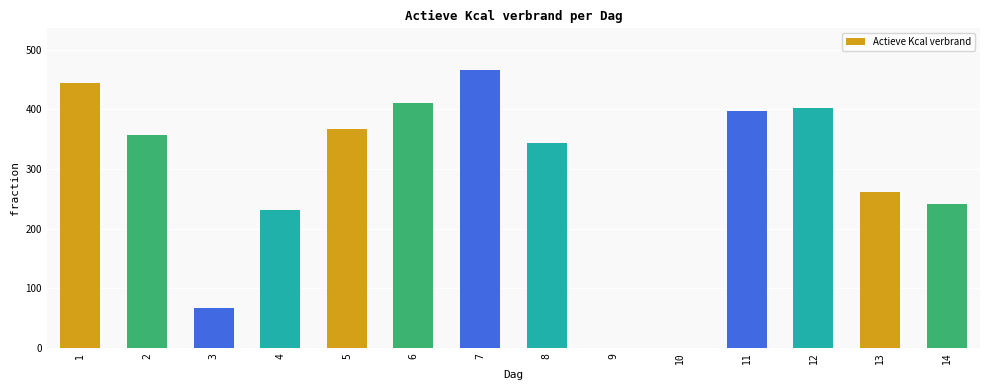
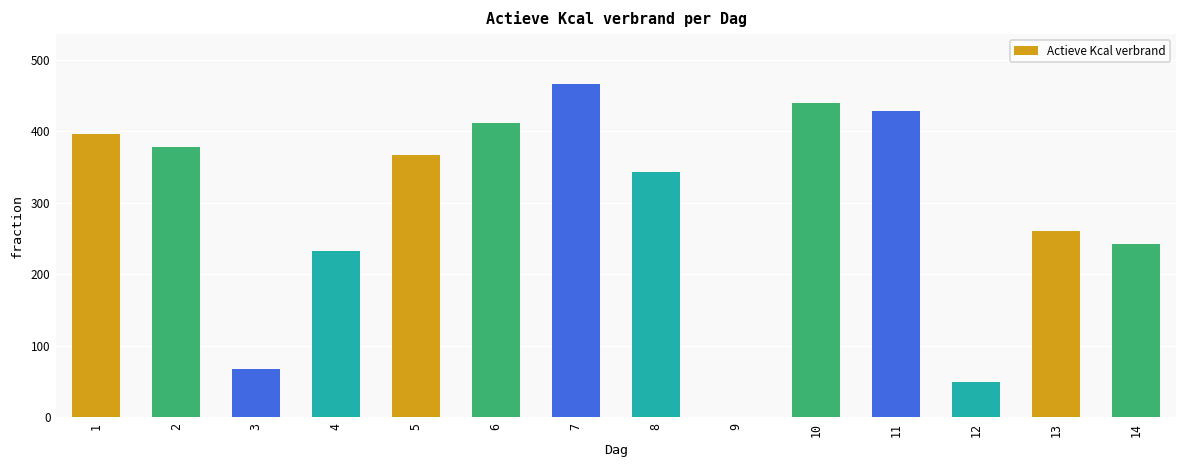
  {
-   "1": 440,
-   "2": 360,
+   "1": 400,
+   "2": 380,
    "3": 70,
    "4": 230,
    "5": 370,
    "6": 410,
    "7": 470,
    "8": 340,
    "9": 0,
-   "10": 0,
-   "11": 400,
-   "12": 400,
+   "10": 440,
+   "11": 430,
+   "12": 50,
    "13": 260,
    "14": 240
  }
